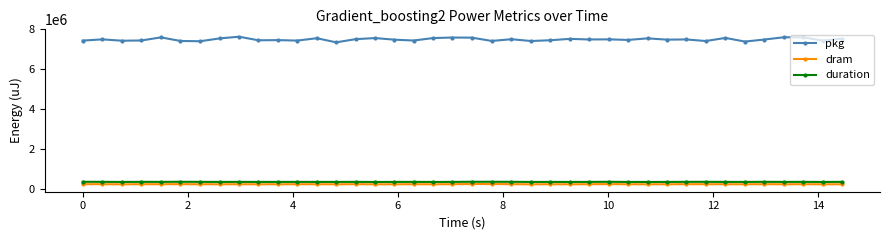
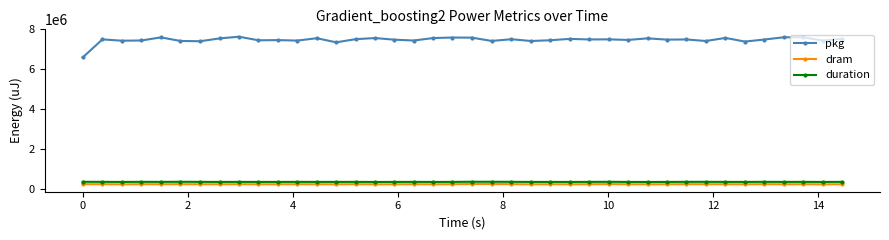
  {
    "pkg": {
-     "0": 7400000
+     "0": 6600000
    }
  }
